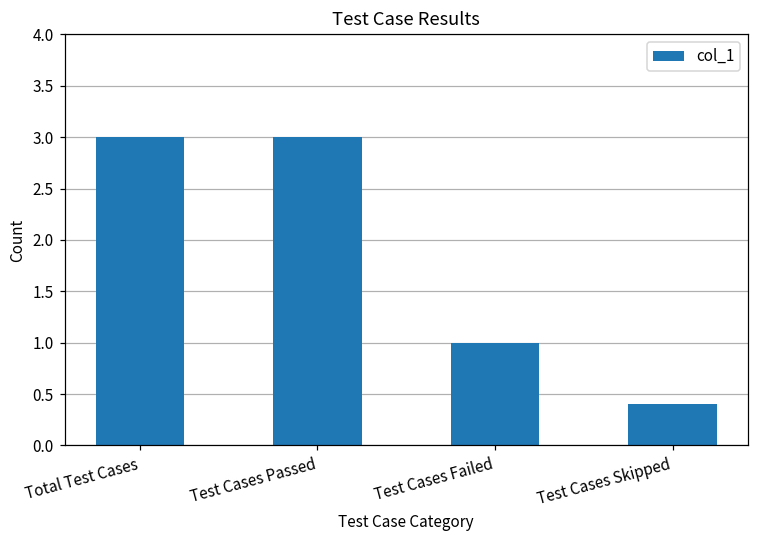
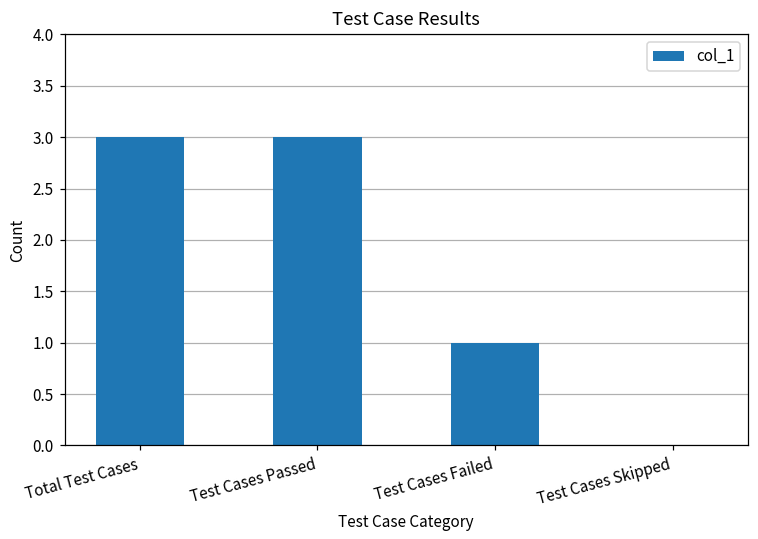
  {
    "Total Test Cases": 3.0,
    "Test Cases Passed": 3.0,
    "Test Cases Failed": 1.0,
-   "Test Cases Skipped": 0.4
+   "Test Cases Skipped": 0.0
  }
